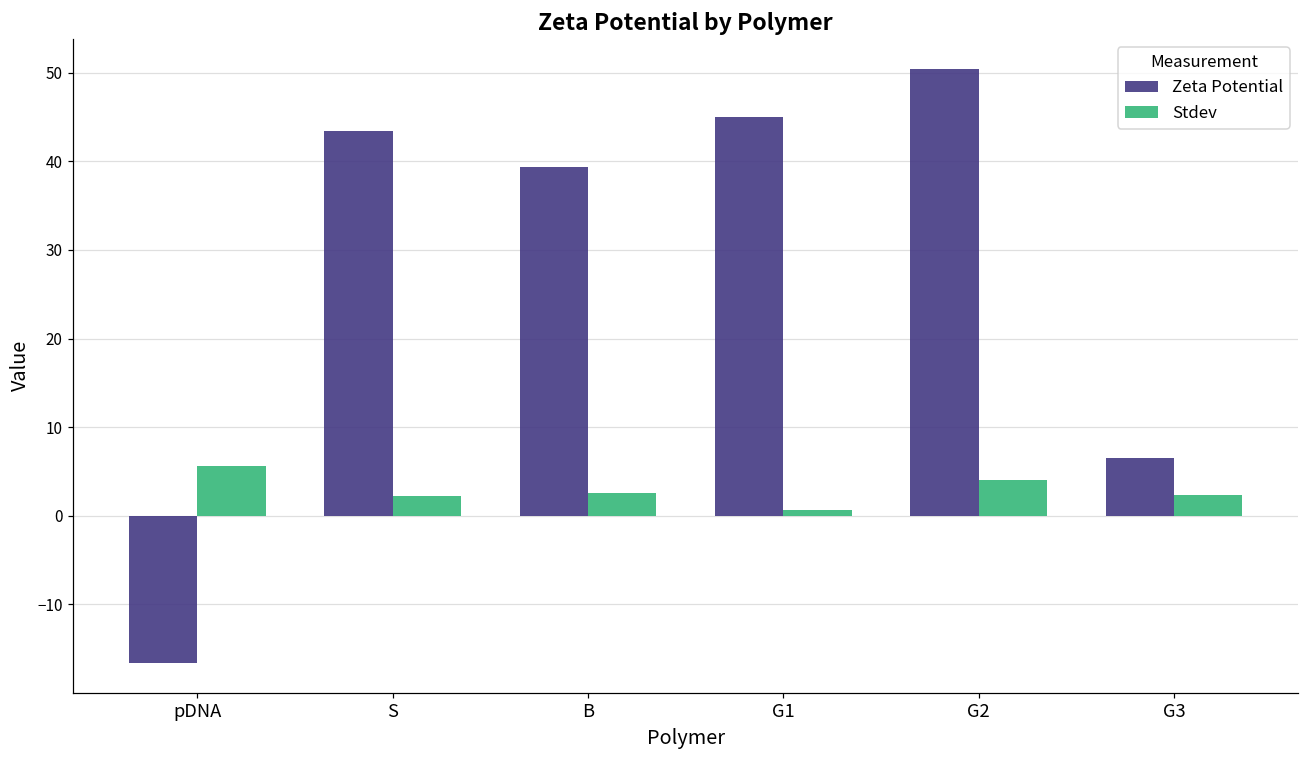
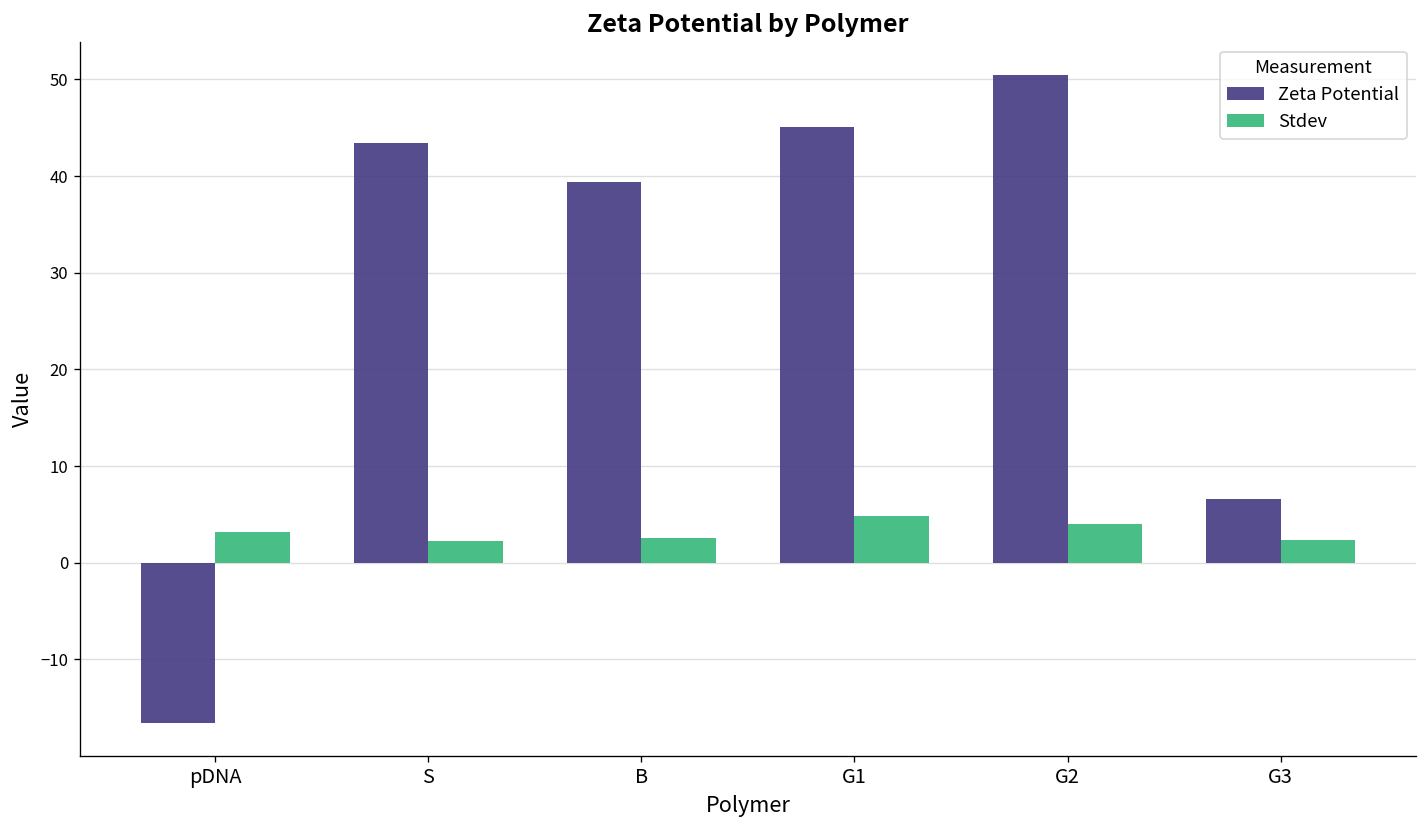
  {
    "Zeta Potential": {
      "pDNA": -17,
      "S": 43,
      "B": 39,
      "G1": 45,
      "G2": 50,
      "G3": 7
    },
    "Stdev": {
-     "pDNA": 6,
+     "pDNA": 3,
      "S": 2,
      "B": 3,
-     "G1": 1,
+     "G1": 5,
      "G2": 4,
      "G3": 2
    }
  }
